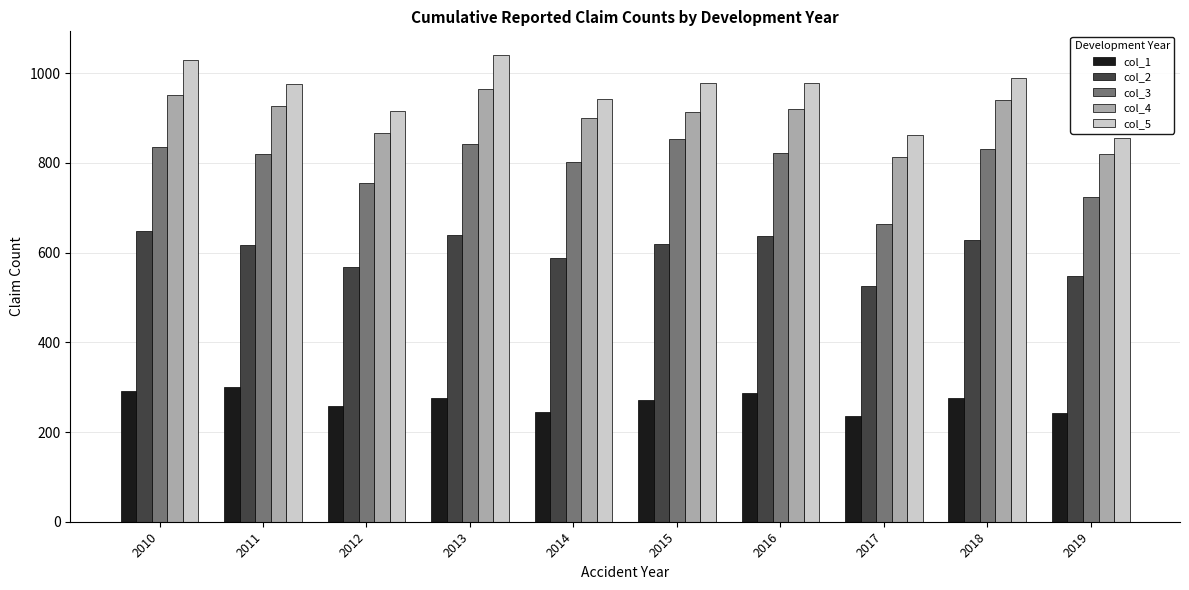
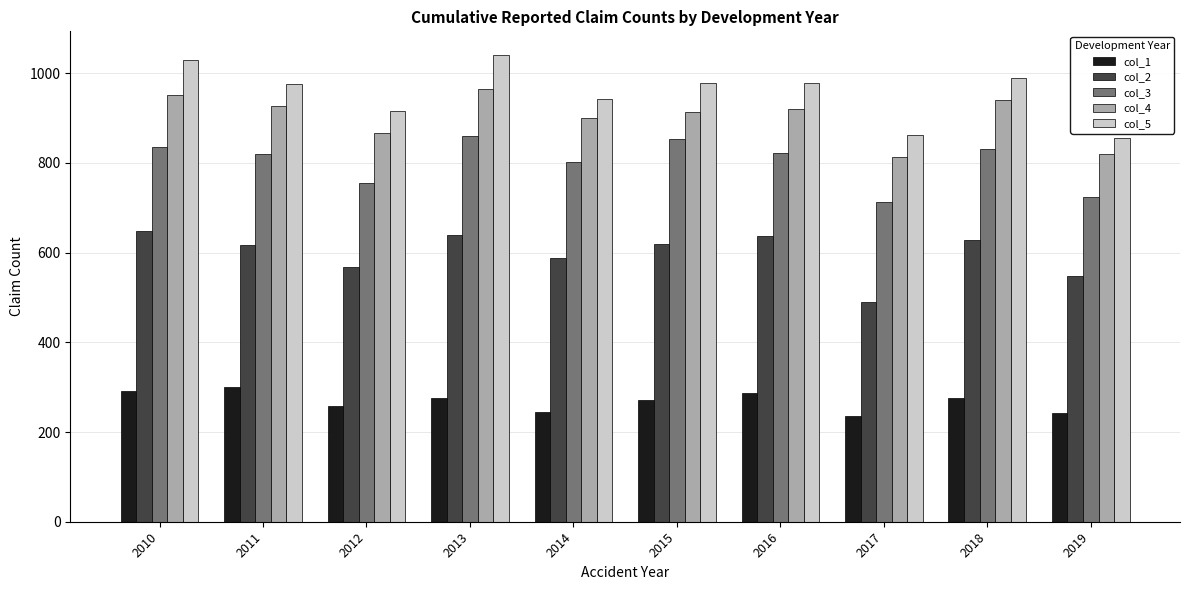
  {
    "col_1": {
      "2010": 290,
      "2011": 300,
      "2012": 260,
      "2013": 280,
      "2014": 240,
      "2015": 270,
      "2016": 290,
      "2017": 240,
      "2018": 280,
      "2019": 240
    },
    "col_2": {
      "2010": 650,
      "2011": 620,
      "2012": 570,
      "2013": 640,
      "2014": 590,
      "2015": 620,
      "2016": 640,
-     "2017": 530,
+     "2017": 490,
      "2018": 630,
      "2019": 550
    },
    "col_3": {
      "2010": 840,
      "2011": 820,
      "2012": 750,
-     "2013": 840,
+     "2013": 860,
      "2014": 800,
      "2015": 850,
      "2016": 820,
-     "2017": 660,
+     "2017": 710,
      "2018": 830,
      "2019": 720
    }
  }
